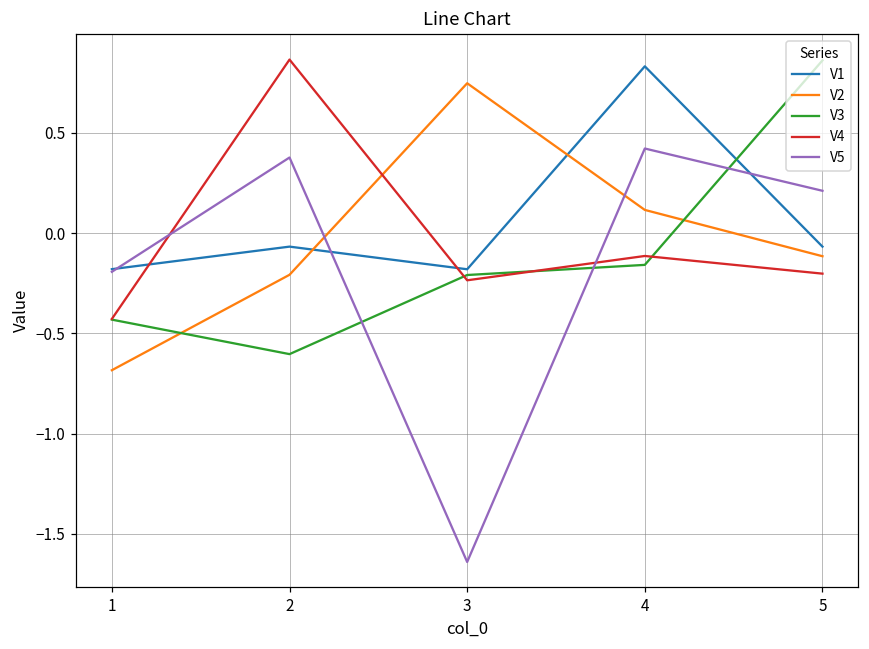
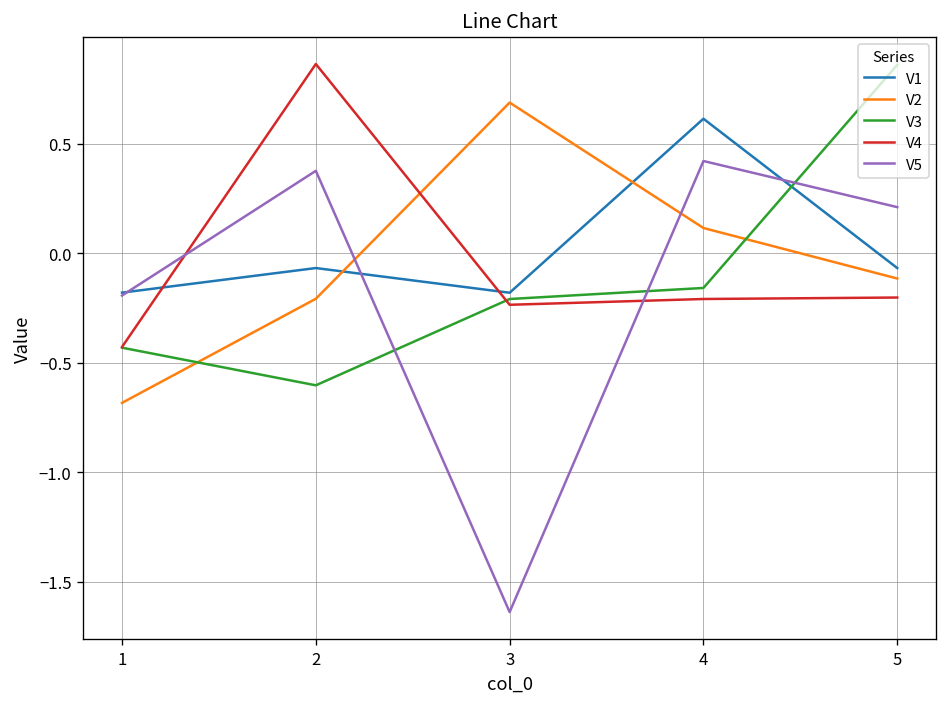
  {
    "V1": {
      "2": -0.07,
      "3": -0.18,
-     "4": 0.83,
+     "4": 0.61,
      "5": -0.07
    },
    "V2": {
      "1": -0.68,
      "2": -0.21,
-     "3": 0.75,
+     "3": 0.69,
      "4": 0.12,
      "5": -0.12
    },
    "V3": {
      "2": -0.60,
      "3": -0.21,
      "4": -0.16
    },
    "V4": {
      "2": 0.87,
      "3": -0.24,
-     "4": -0.11,
+     "4": -0.21,
      "5": -0.20
    },
    "V5": {
      "2": 0.38,
      "3": -1.64,
      "4": 0.42,
      "5": 0.21
    }
  }
